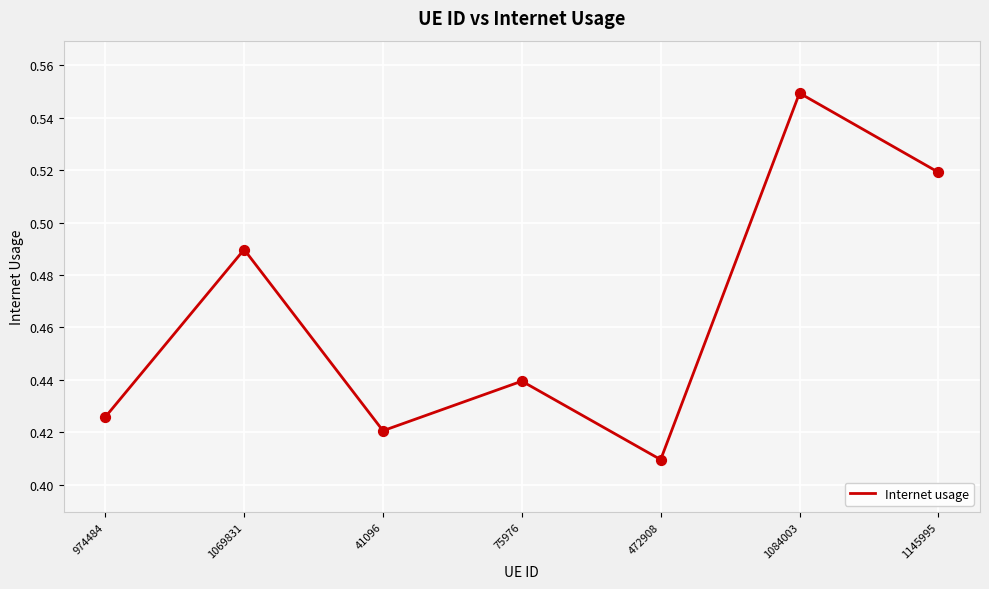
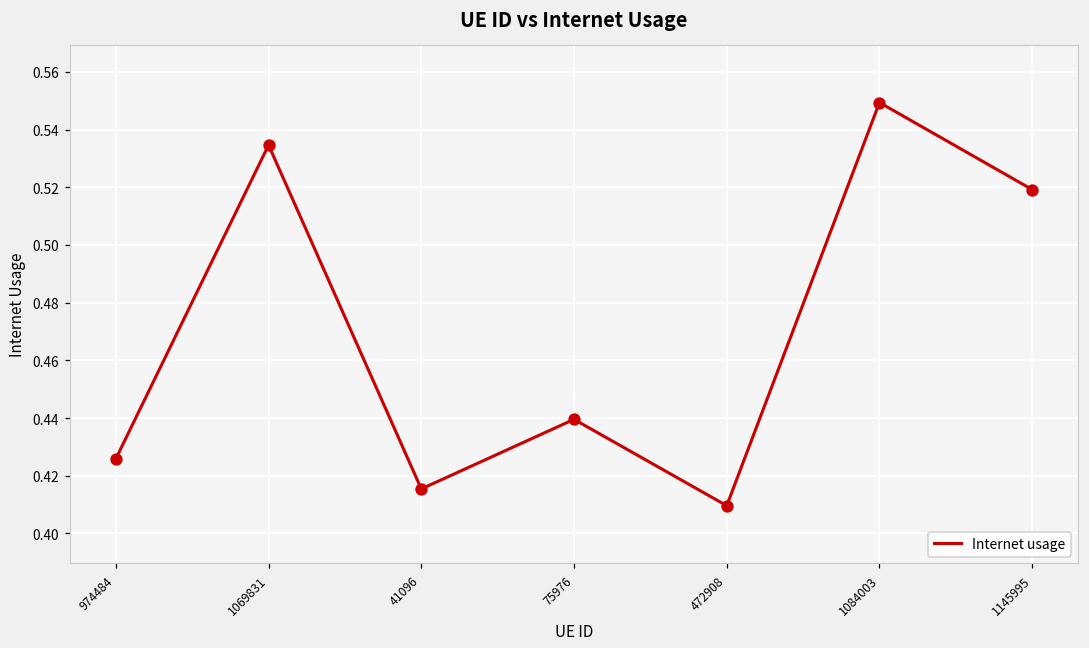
  {
    "974484": 0.426,
-   "1069831": 0.490,
-   "41096": 0.421,
+   "1069831": 0.535,
+   "41096": 0.415,
    "75976": 0.440,
    "472908": 0.410,
    "1084003": 0.549,
    "1145995": 0.519
  }
